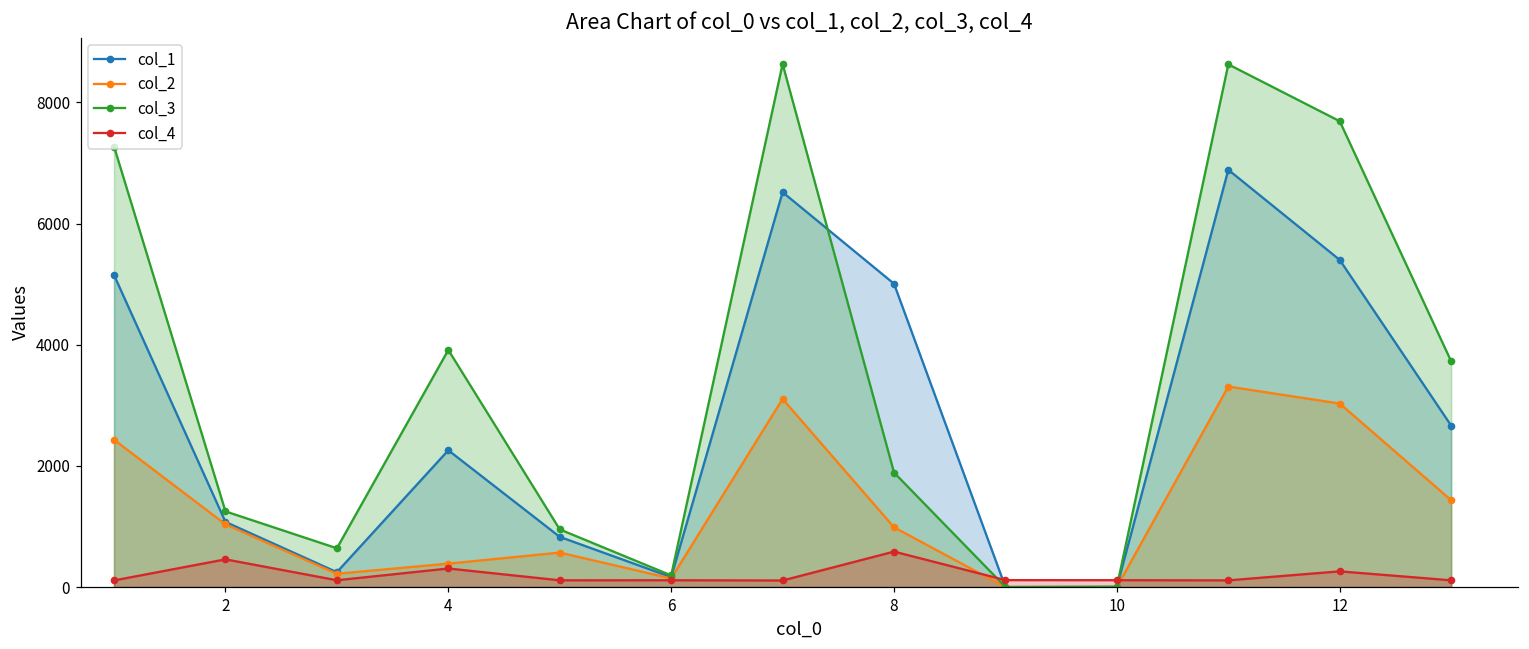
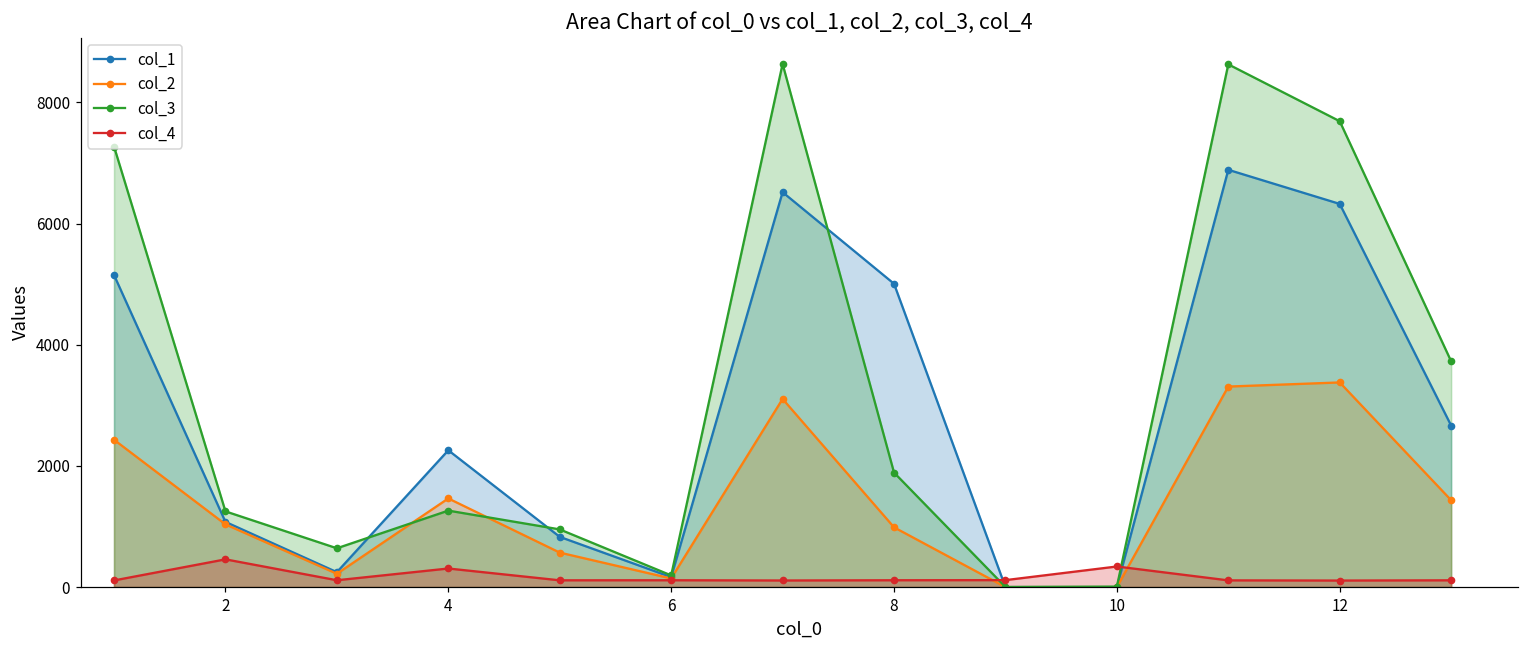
  {
    "col_1": {
      "4": 2300,
      "8": 5000,
-     "12": 5400
+     "12": 6300
    },
    "col_2": {
-     "4": 400,
+     "4": 1500,
      "8": 1000,
-     "12": 3000
+     "12": 3400
    },
    "col_3": {
      "2": 1200,
-     "4": 3900,
+     "4": 1300,
      "8": 1900,
      "12": 7700
    },
    "col_4": {
      "2": 500,
      "4": 300,
-     "8": 600,
-     "10": 100,
-     "12": 300
+     "8": 100,
+     "10": 300,
+     "12": 100
    }
  }
